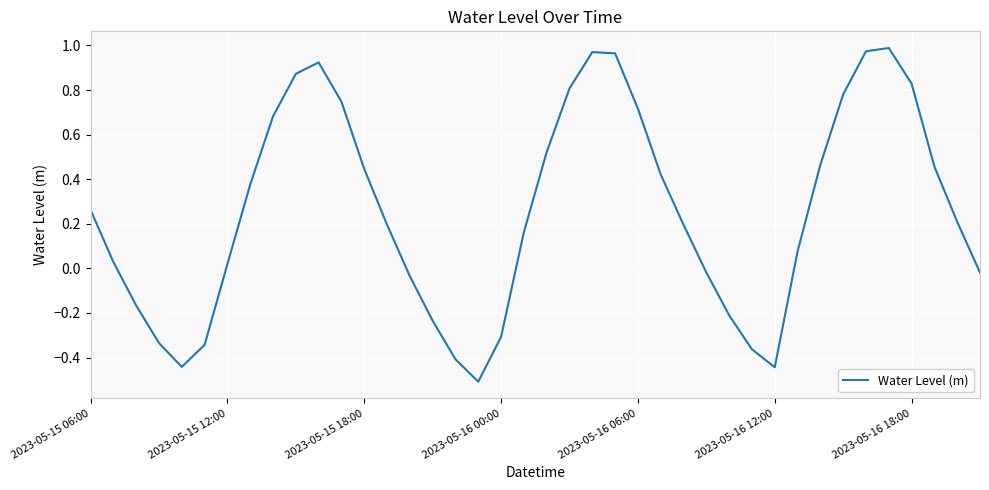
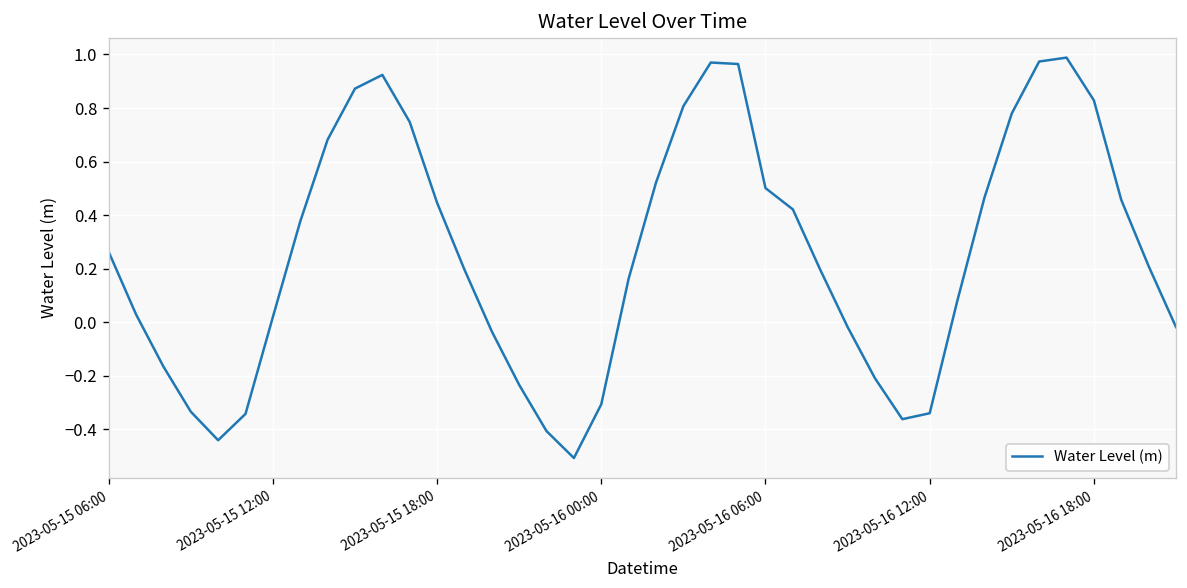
  {
    "2023-05-15 06:00": 0.26,
    "2023-05-15 12:00": 0.02,
    "2023-05-15 18:00": 0.45,
    "2023-05-16 00:00": -0.31,
-   "2023-05-16 06:00": 0.72,
-   "2023-05-16 12:00": -0.44,
+   "2023-05-16 06:00": 0.50,
+   "2023-05-16 12:00": -0.34,
    "2023-05-16 18:00": 0.83
  }
